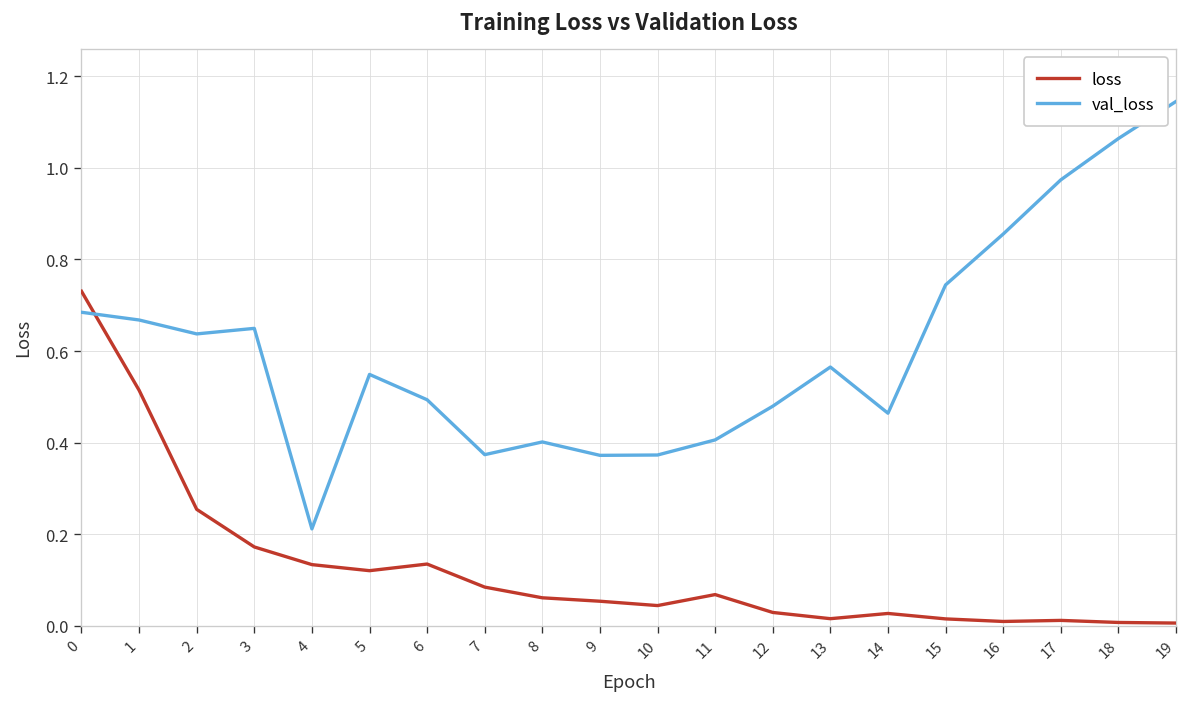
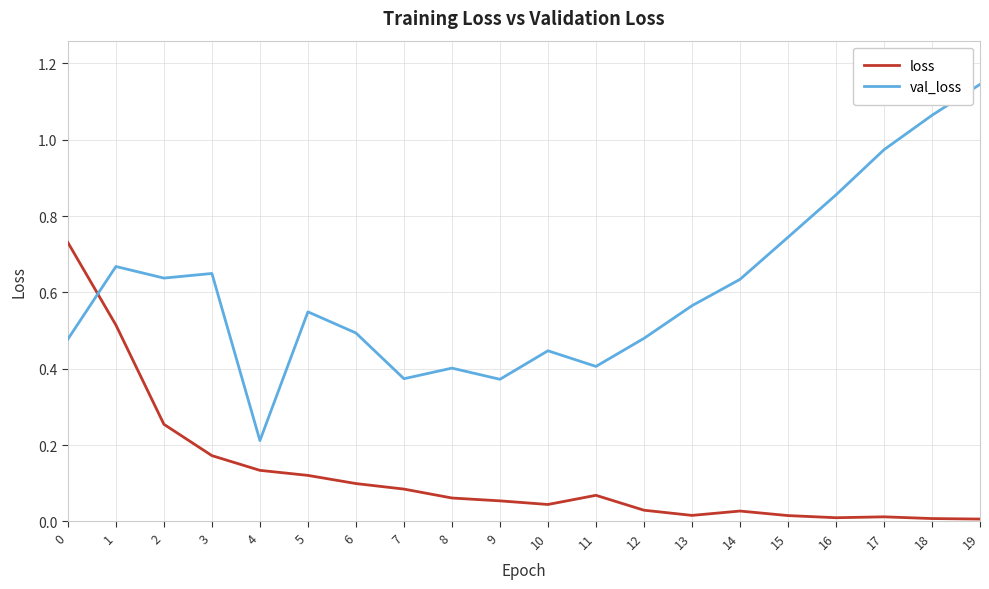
  {
    "loss": {
      "0": 0.73,
      "1": 0.51,
      "2": 0.25,
      "3": 0.17,
      "4": 0.13,
      "5": 0.12,
-     "6": 0.13,
+     "6": 0.10,
      "7": 0.08,
      "8": 0.06,
      "9": 0.05,
      "10": 0.04,
      "11": 0.07,
      "12": 0.03,
      "13": 0.02,
      "14": 0.03,
      "15": 0.02,
      "16": 0.01,
      "17": 0.01,
      "18": 0.01,
      "19": 0.01
    },
    "val_loss": {
-     "0": 0.68,
+     "0": 0.48,
      "1": 0.67,
      "2": 0.64,
      "3": 0.65,
      "4": 0.21,
      "5": 0.55,
      "6": 0.49,
      "7": 0.37,
      "8": 0.40,
      "9": 0.37,
-     "10": 0.37,
+     "10": 0.45,
      "11": 0.41,
      "12": 0.48,
      "13": 0.57,
-     "14": 0.46,
+     "14": 0.63,
      "15": 0.74,
      "16": 0.86,
      "17": 0.97,
      "18": 1.06,
      "19": 1.15
    }
  }
